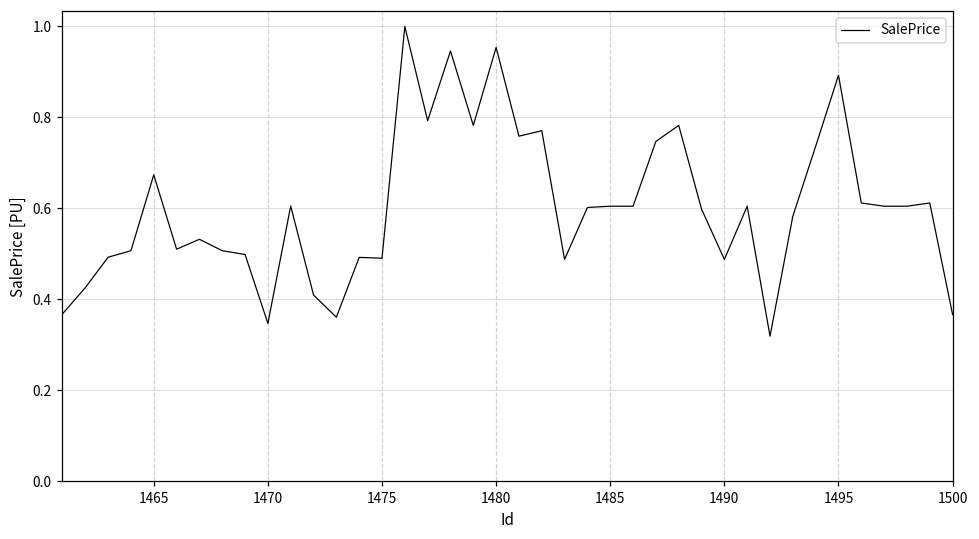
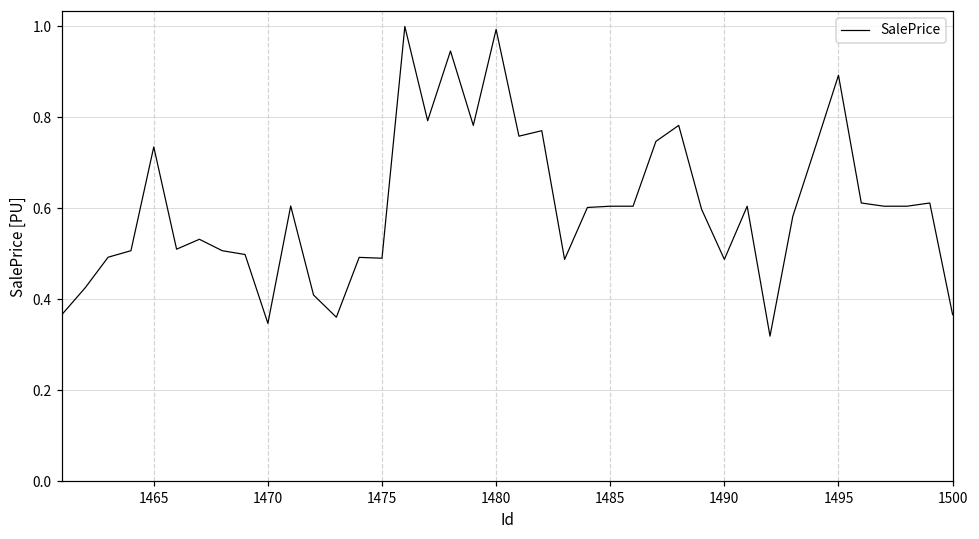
  {
-   "1465": 0.67,
+   "1465": 0.74,
    "1470": 0.35,
    "1475": 0.49,
-   "1480": 0.95,
+   "1480": 0.99,
    "1485": 0.60,
    "1490": 0.49,
    "1495": 0.89,
    "1500": 0.37
  }
